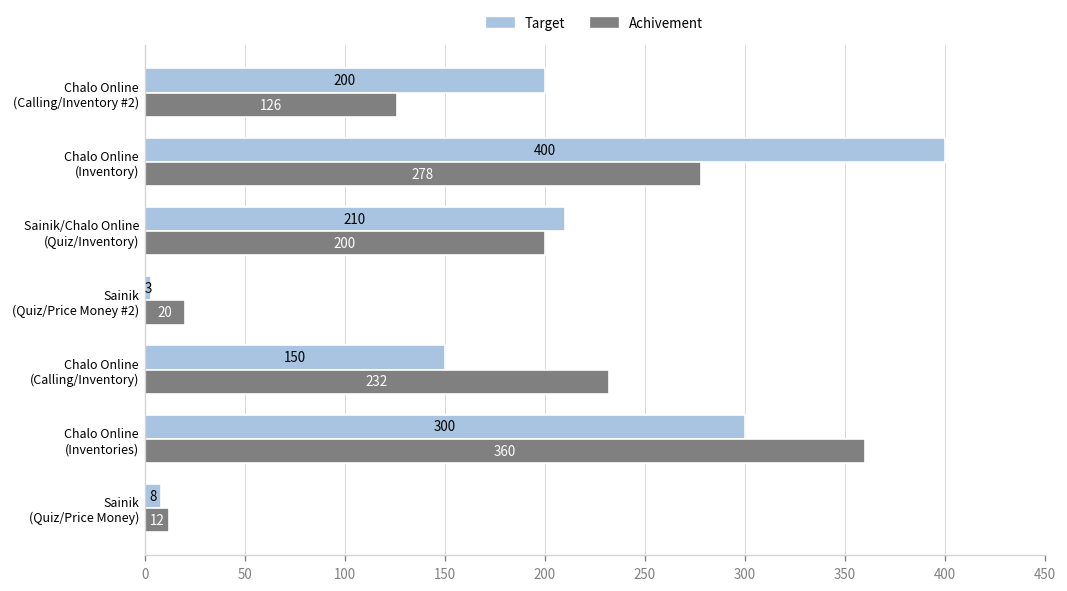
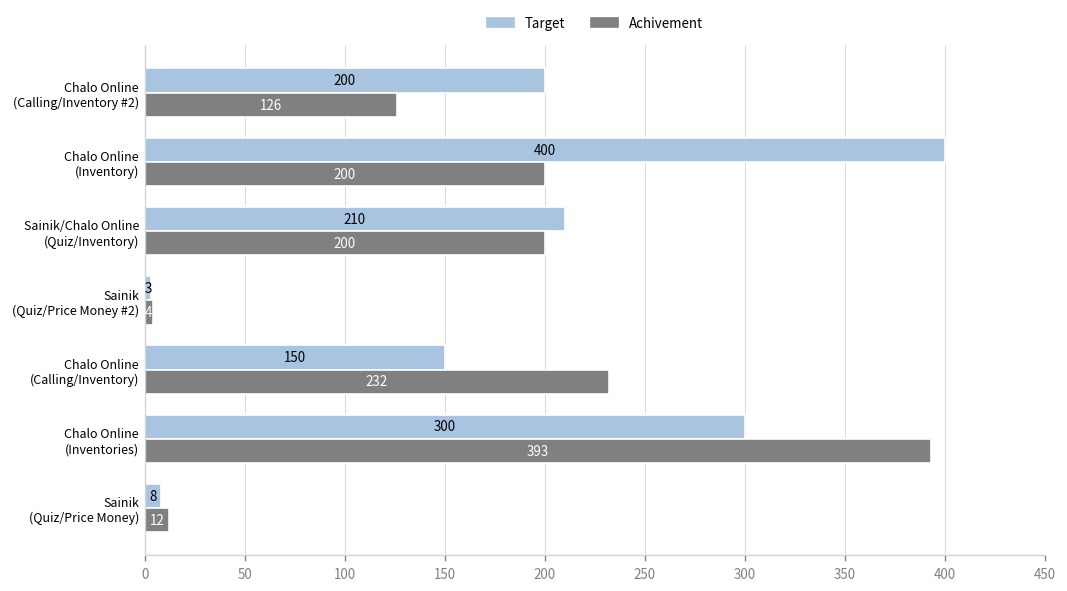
  {
    "Target": {
      "Chalo Online (Calling/Inventory #2)": 200,
      "Chalo Online (Inventory)": 400,
      "Sainik/Chalo Online (Quiz/Inventory)": 210,
      "Sainik (Quiz/Price Money #2)": 3,
      "Chalo Online (Calling/Inventory)": 150,
      "Chalo Online (Inventories)": 300,
      "Sainik (Quiz/Price Money)": 8
    },
    "Achivement": {
      "Chalo Online (Calling/Inventory #2)": 126,
-     "Chalo Online (Inventory)": 278,
+     "Chalo Online (Inventory)": 200,
      "Sainik/Chalo Online (Quiz/Inventory)": 200,
-     "Sainik (Quiz/Price Money #2)": 20,
+     "Sainik (Quiz/Price Money #2)": 4,
      "Chalo Online (Calling/Inventory)": 232,
-     "Chalo Online (Inventories)": 360,
+     "Chalo Online (Inventories)": 393,
      "Sainik (Quiz/Price Money)": 12
    }
  }
